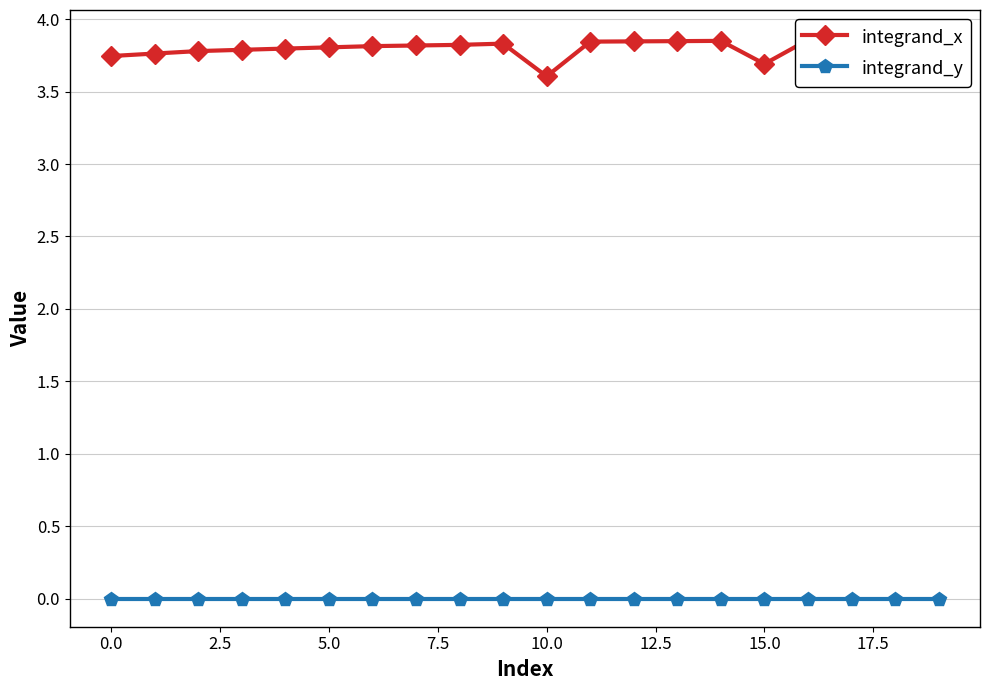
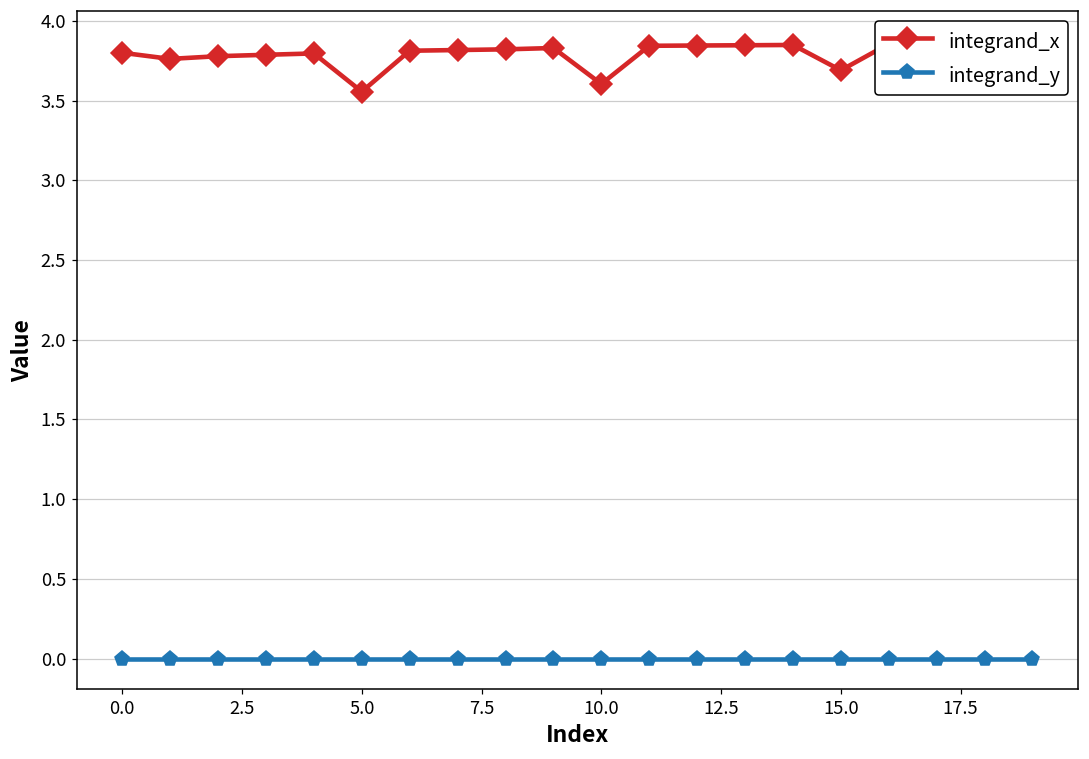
  {
    "integrand_x": {
-     "0.0": 3.75,
-     "5.0": 3.81,
+     "0.0": 3.80,
+     "5.0": 3.56,
      "10.0": 3.61,
      "15.0": 3.69
    },
    "integrand_y": {
      "0.0": 0.00,
      "5.0": 0.00,
      "10.0": 0.00,
      "15.0": 0.00
    }
  }
